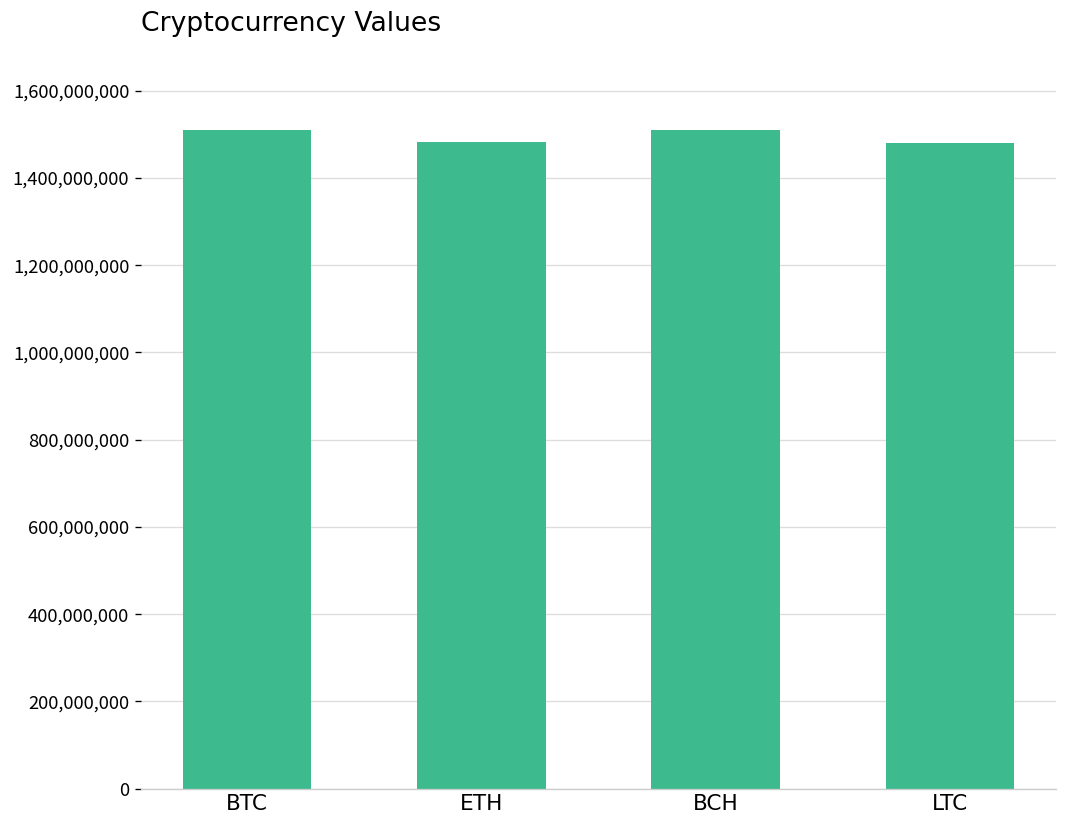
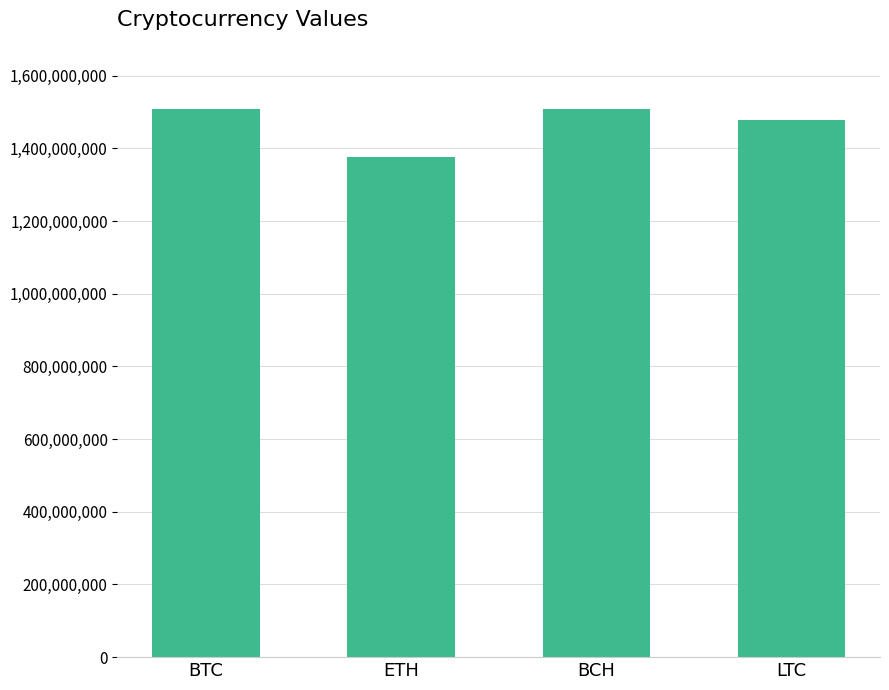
  {
    "BTC": "1,510,000,000",
-   "ETH": "1,480,000,000",
+   "ETH": "1,380,000,000",
    "BCH": "1,510,000,000",
    "LTC": "1,480,000,000"
  }
